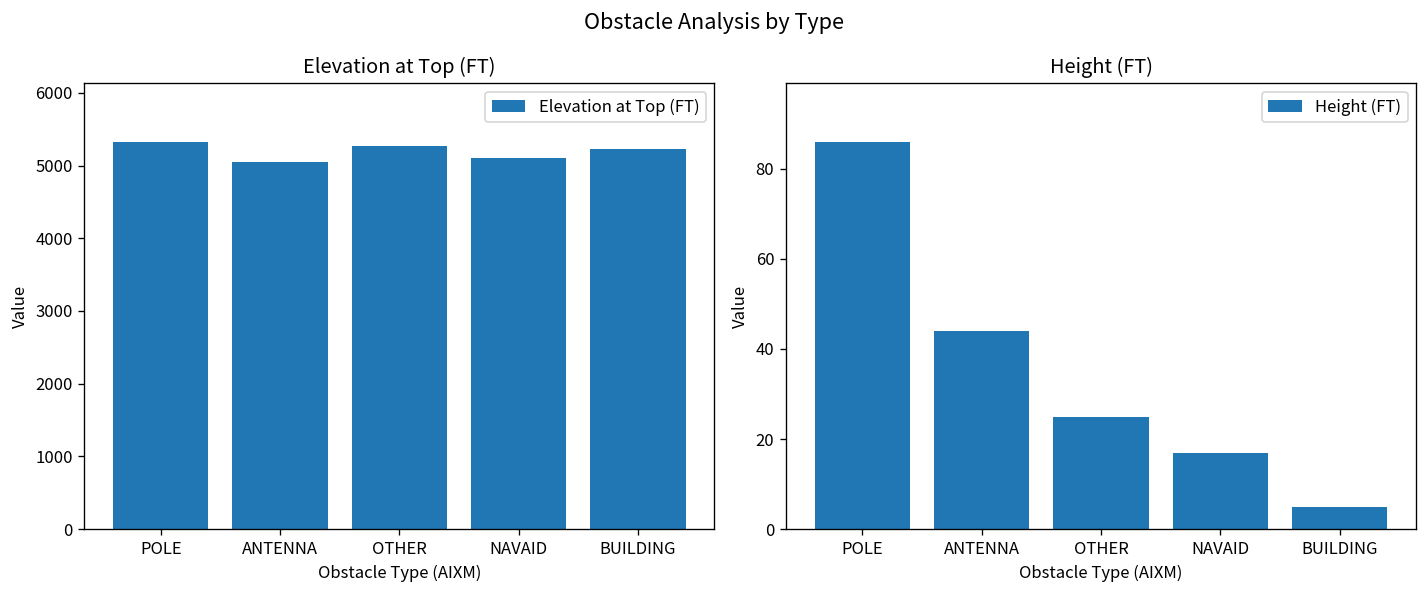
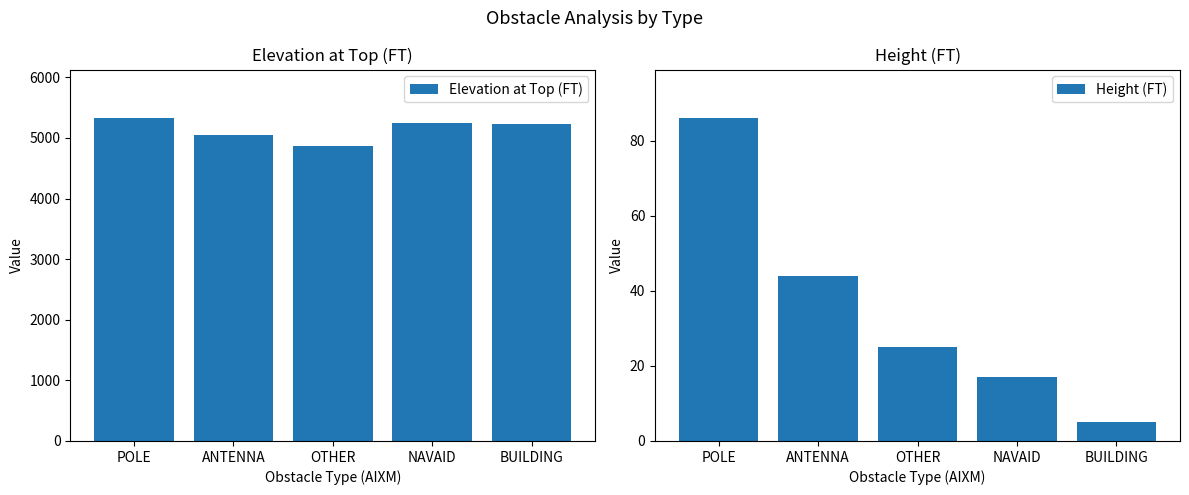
  {
    "Elevation at Top (FT)": {
      "POLE": 5300,
      "ANTENNA": 5000,
-     "OTHER": 5300,
-     "NAVAID": 5100,
+     "OTHER": 4900,
+     "NAVAID": 5200,
      "BUILDING": 5200
    },
    "Height (FT)": {
      "POLE": 86,
      "ANTENNA": 44,
      "OTHER": 25,
      "NAVAID": 17,
      "BUILDING": 5
    }
  }
